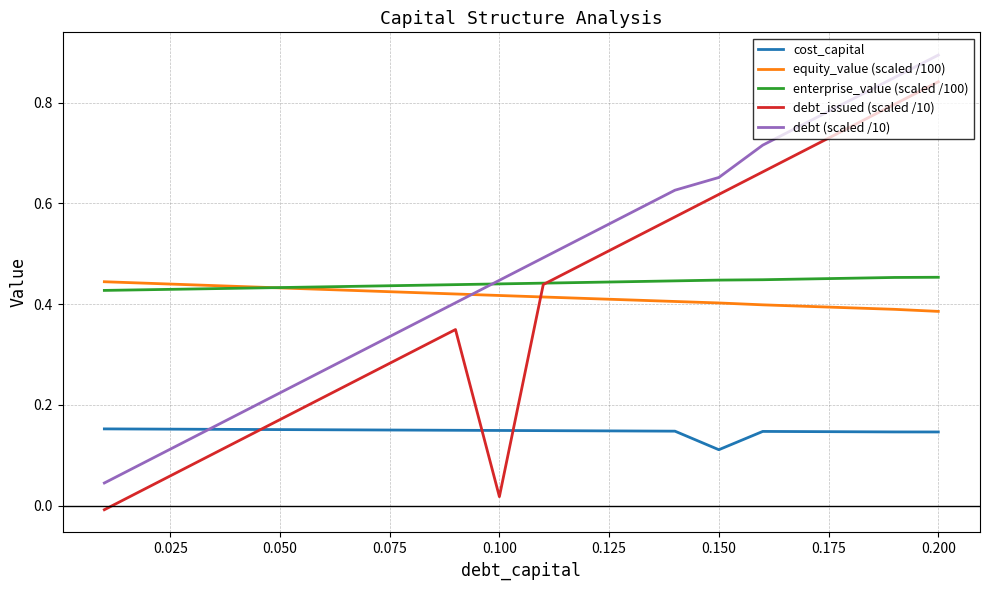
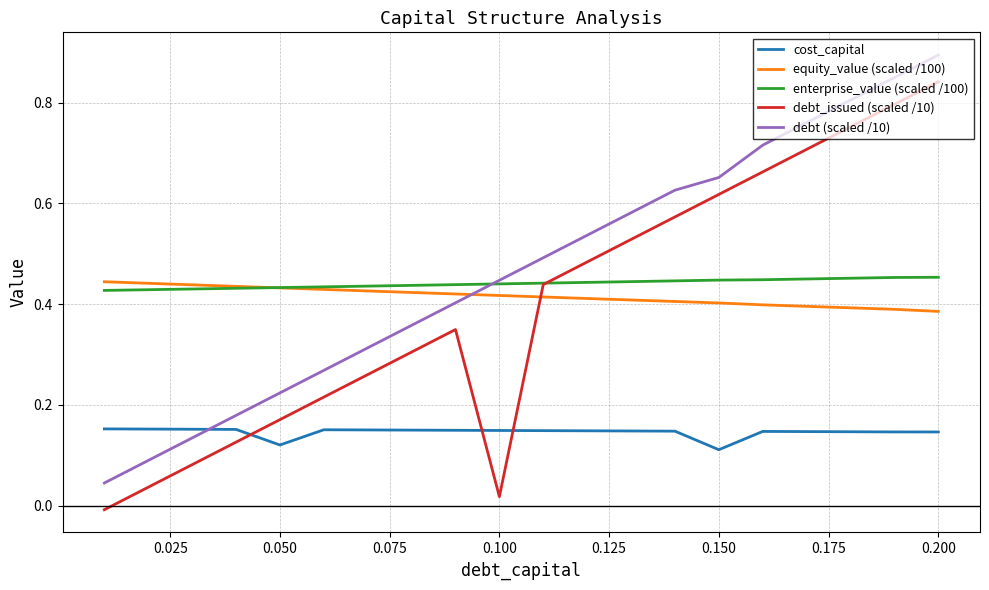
  {
    "cost_capital": {
-     "0.050": 0.15,
+     "0.050": 0.12,
      "0.100": 0.15,
      "0.150": 0.11,
      "0.200": 0.15
    },
    "equity_value (scaled /100)": {
      "0.100": 0.42,
      "0.150": 0.40,
      "0.200": 0.39
    },
    "enterprise_value (scaled /100)": {
      "0.100": 0.44,
      "0.150": 0.45,
      "0.200": 0.45
    },
    "debt_issued (scaled /10)": {
      "0.050": 0.17,
      "0.100": 0.02,
      "0.150": 0.62
    },
    "debt (scaled /10)": {
      "0.050": 0.22,
      "0.100": 0.45,
      "0.150": 0.65
    }
  }
